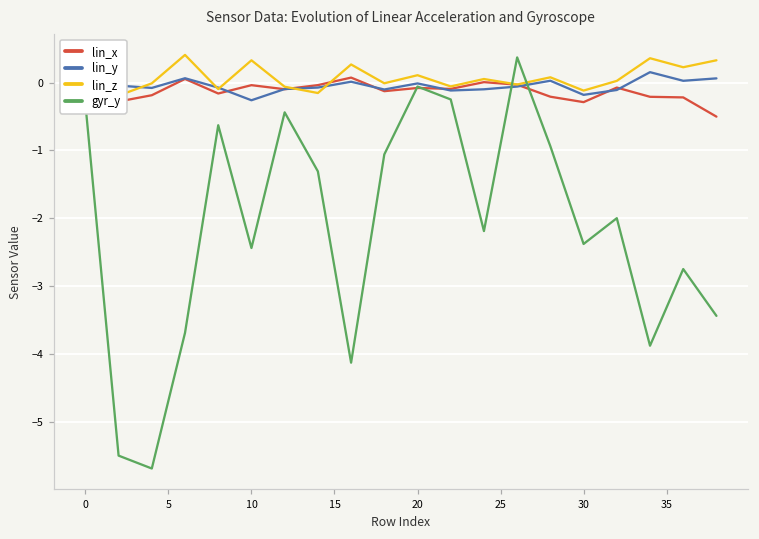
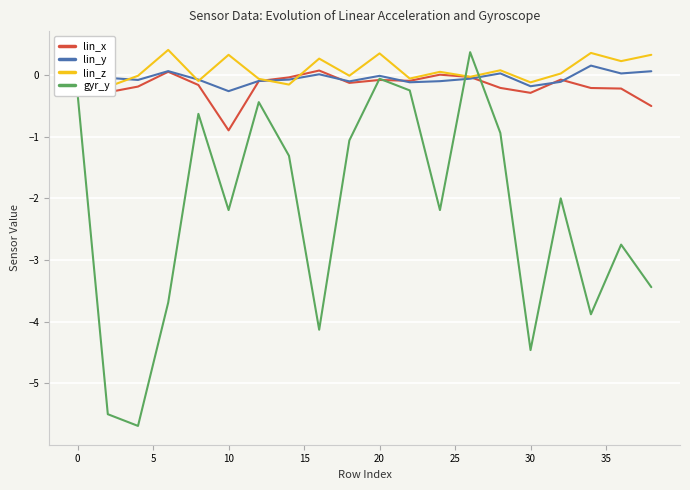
  {
    "lin_x": {
-     "10": 0.0,
+     "10": -0.9,
      "30": -0.3
    },
    "lin_y": {
      "10": -0.3,
      "20": 0.0,
      "30": -0.2
    },
    "lin_z": {
      "10": 0.3,
-     "20": 0.1,
+     "20": 0.4,
      "30": -0.1
    },
    "gyr_y": {
-     "10": -2.4,
-     "30": -2.4
+     "10": -2.2,
+     "30": -4.5
    }
  }
